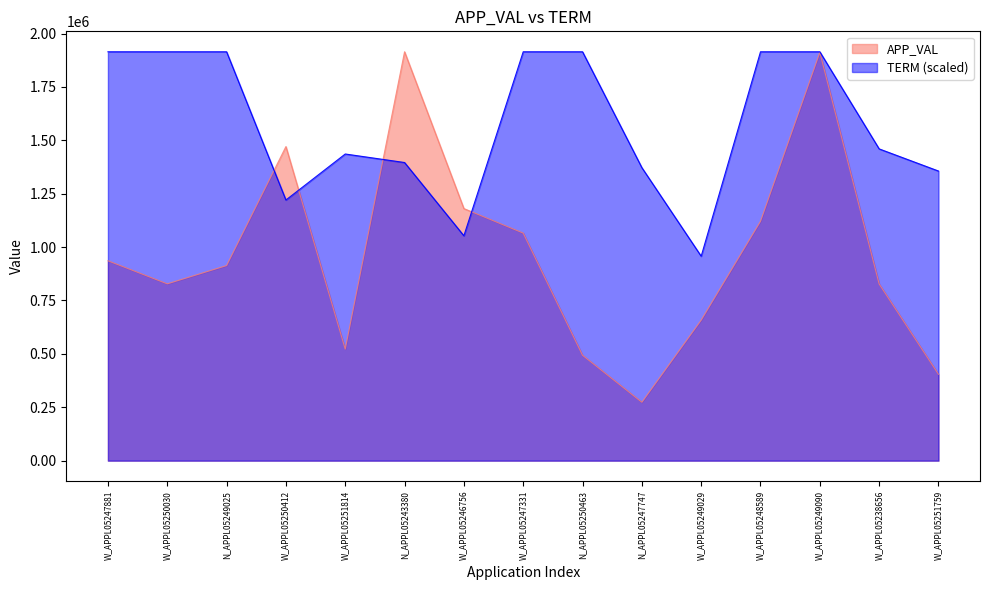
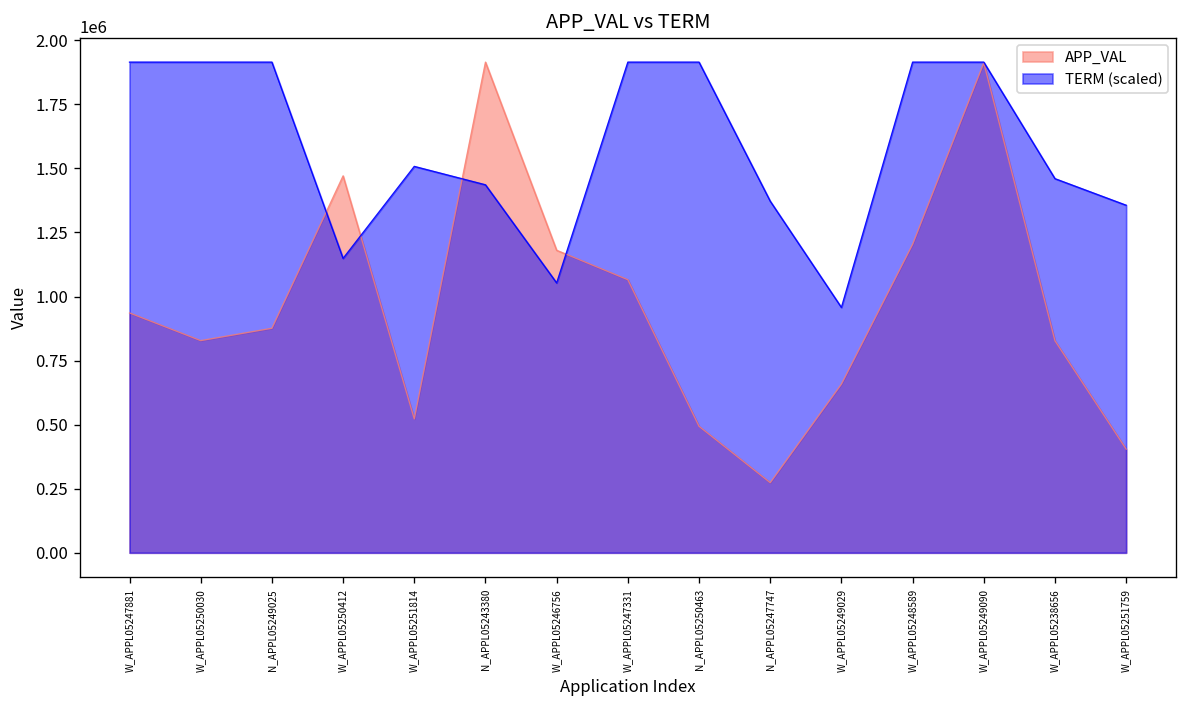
  {
    "APP_VAL": {
      "W_APPL05247881": 940000,
      "W_APPL05250030": 830000,
-     "N_APPL05249025": 910000,
+     "N_APPL05249025": 880000,
      "W_APPL05250412": 1470000,
      "W_APPL05251814": 520000,
      "N_APPL05243380": 1910000,
      "W_APPL05246756": 1180000,
      "W_APPL05247331": 1070000,
      "N_APPL05250463": 490000,
      "N_APPL05247747": 270000,
      "W_APPL05249029": 660000,
-     "W_APPL05248589": 1120000,
+     "W_APPL05248589": 1200000,
      "W_APPL05238656": 830000,
      "W_APPL05251759": 400000
    },
    "TERM (scaled)": {
      "W_APPL05247881": 1910000,
      "W_APPL05250030": 1910000,
      "N_APPL05249025": 1910000,
-     "W_APPL05250412": 1220000,
-     "W_APPL05251814": 1440000,
-     "N_APPL05243380": 1400000,
+     "W_APPL05250412": 1150000,
+     "W_APPL05251814": 1510000,
+     "N_APPL05243380": 1440000,
      "W_APPL05246756": 1050000,
      "W_APPL05247331": 1910000,
      "N_APPL05250463": 1910000,
      "N_APPL05247747": 1370000,
      "W_APPL05249029": 960000,
      "W_APPL05248589": 1910000,
      "W_APPL05238656": 1460000,
      "W_APPL05251759": 1360000
    }
  }
